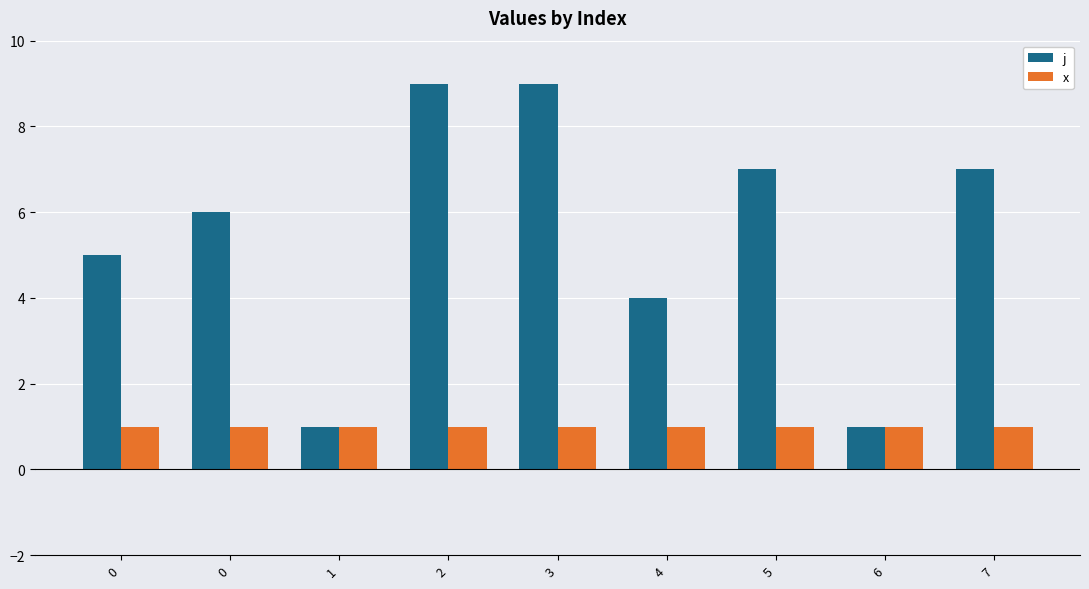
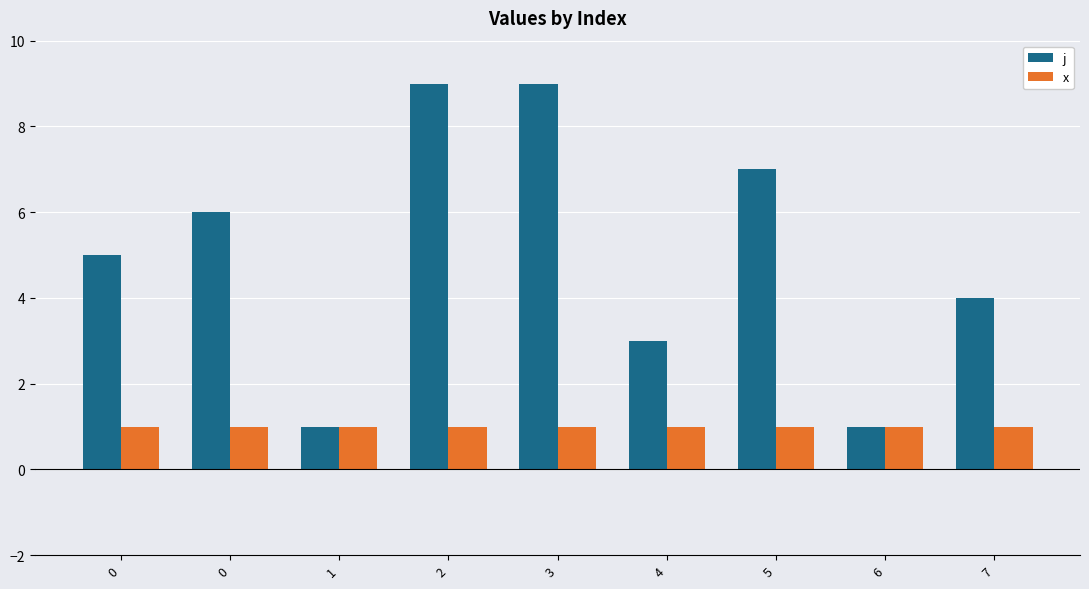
  {
    "j": {
      "1": 1,
      "2": 9,
      "3": 9,
-     "4": 4,
+     "4": 3,
      "5": 7,
      "6": 1,
-     "7": 7
+     "7": 4
    },
    "x": {
      "1": 1,
      "2": 1,
      "3": 1,
      "4": 1,
      "5": 1,
      "6": 1,
      "7": 1
    }
  }
